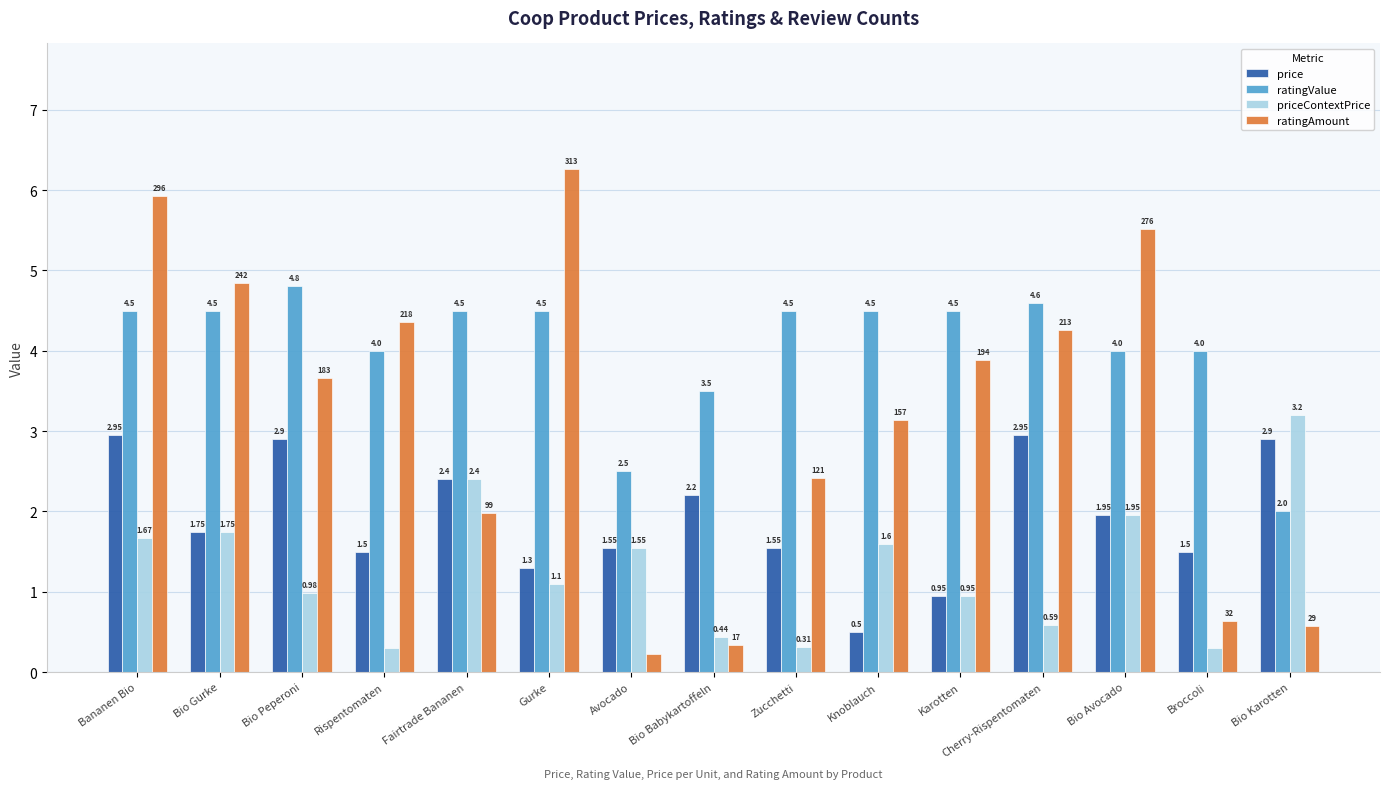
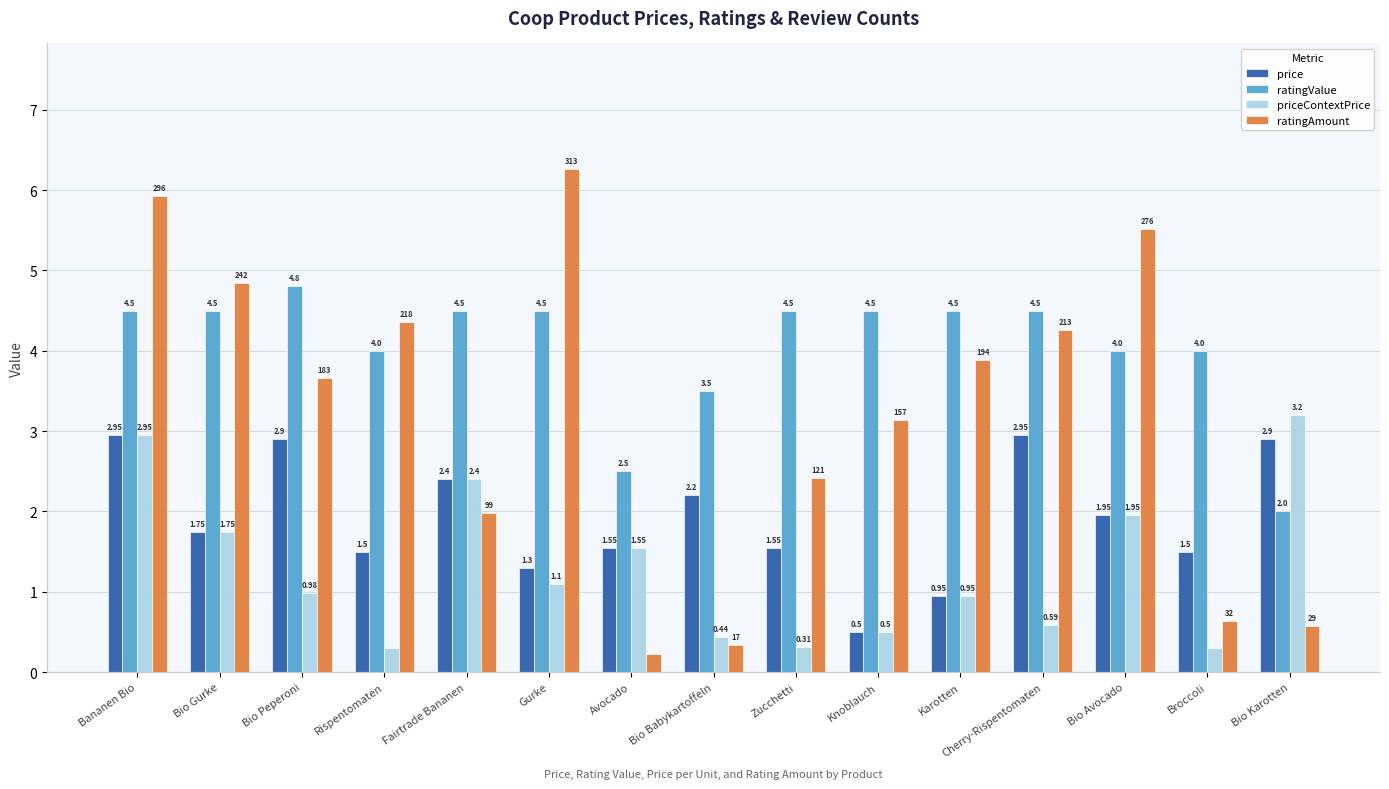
  {
    "price": {
      "Bananen Bio": 2.95,
      "Bio Gurke": 1.75,
      "Bio Peperoni": 2.9,
      "Rispentomaten": 1.5,
      "Fairtrade Bananen": 2.4,
      "Gurke": 1.3,
      "Avocado": 1.55,
      "Bio Babykartoffeln": 2.2,
      "Zucchetti": 1.55,
      "Knoblauch": 0.5,
      "Karotten": 0.95,
      "Cherry-Rispentomaten": 2.95,
      "Bio Avocado": 1.95,
      "Broccoli": 1.5,
      "Bio Karotten": 2.9
    },
    "ratingValue": {
      "Bananen Bio": 4.5,
      "Bio Gurke": 4.5,
      "Bio Peperoni": 4.8,
      "Rispentomaten": 4.0,
      "Fairtrade Bananen": 4.5,
      "Gurke": 4.5,
      "Avocado": 2.5,
      "Bio Babykartoffeln": 3.5,
      "Zucchetti": 4.5,
      "Knoblauch": 4.5,
      "Karotten": 4.5,
-     "Cherry-Rispentomaten": 4.6,
+     "Cherry-Rispentomaten": 4.5,
      "Bio Avocado": 4.0,
      "Broccoli": 4.0,
      "Bio Karotten": 2.0
    },
    "priceContextPrice": {
-     "Bananen Bio": 1.67,
+     "Bananen Bio": 2.95,
      "Bio Gurke": 1.75,
      "Bio Peperoni": 0.98,
      "Fairtrade Bananen": 2.4,
      "Gurke": 1.1,
      "Avocado": 1.55,
      "Bio Babykartoffeln": 0.44,
      "Zucchetti": 0.31,
-     "Knoblauch": 1.6,
+     "Knoblauch": 0.5,
      "Karotten": 0.95,
      "Cherry-Rispentomaten": 0.59,
      "Bio Avocado": 1.95,
      "Bio Karotten": 3.2
    },
    "ratingAmount": {
      "Avocado": 0.2
    }
  }
